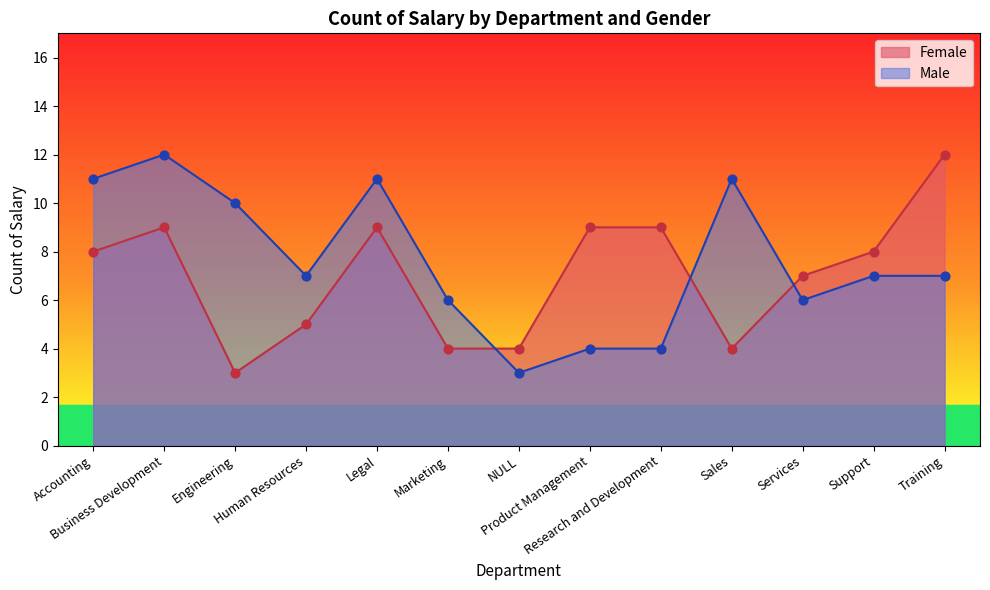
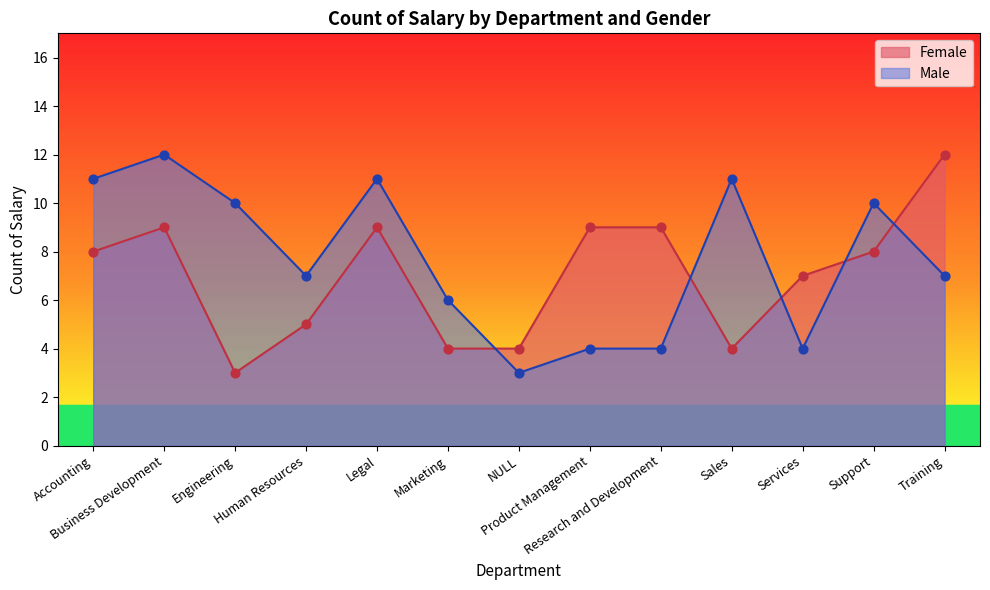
  {
    "Female": {
      "Accounting": 8,
      "Business Development": 9,
      "Engineering": 3,
      "Human Resources": 5,
      "Legal": 9,
      "Marketing": 4,
      "NULL": 4,
      "Product Management": 9,
      "Research and Development": 9,
      "Sales": 4,
      "Services": 7,
      "Support": 8,
      "Training": 12
    },
    "Male": {
      "Accounting": 11,
      "Business Development": 12,
      "Engineering": 10,
      "Human Resources": 7,
      "Legal": 11,
      "Marketing": 6,
      "NULL": 3,
      "Product Management": 4,
      "Research and Development": 4,
      "Sales": 11,
-     "Services": 6,
-     "Support": 7,
+     "Services": 4,
+     "Support": 10,
      "Training": 7
    }
  }
